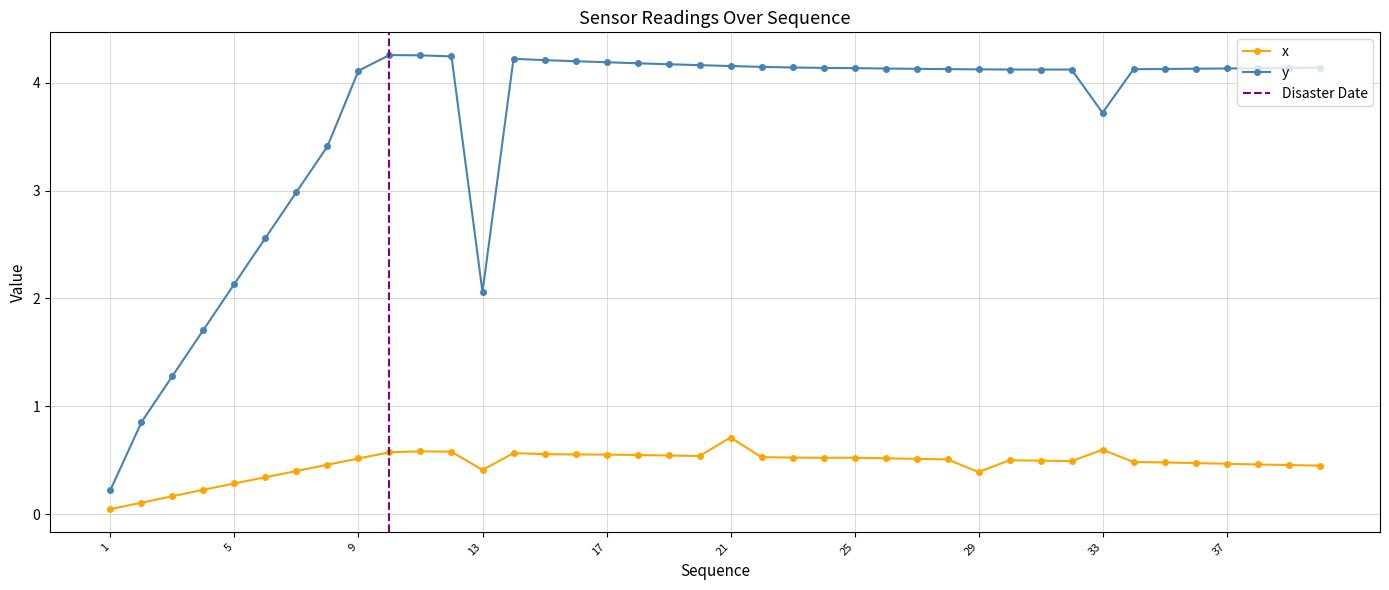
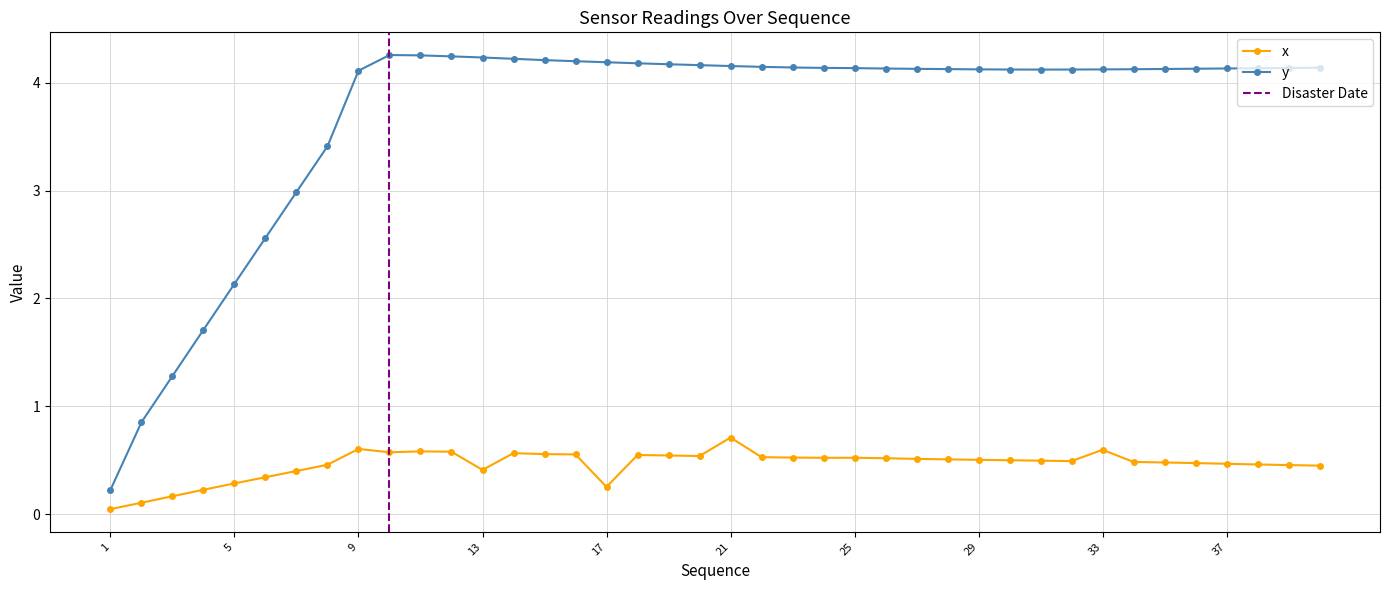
  {
    "x": {
      "1": 0.05,
      "5": 0.29,
-     "9": 0.52,
+     "9": 0.61,
      "13": 0.41,
-     "17": 0.55,
+     "17": 0.25,
      "21": 0.71,
      "25": 0.52,
-     "29": 0.39,
+     "29": 0.50,
      "33": 0.60,
      "37": 0.47
    },
    "y": {
      "1": 0.23,
      "5": 2.14,
      "9": 4.11,
-     "13": 2.06,
+     "13": 4.23,
      "17": 4.19,
      "21": 4.15,
      "25": 4.13,
      "29": 4.12,
-     "33": 3.72,
+     "33": 4.12,
      "37": 4.13
    }
  }
